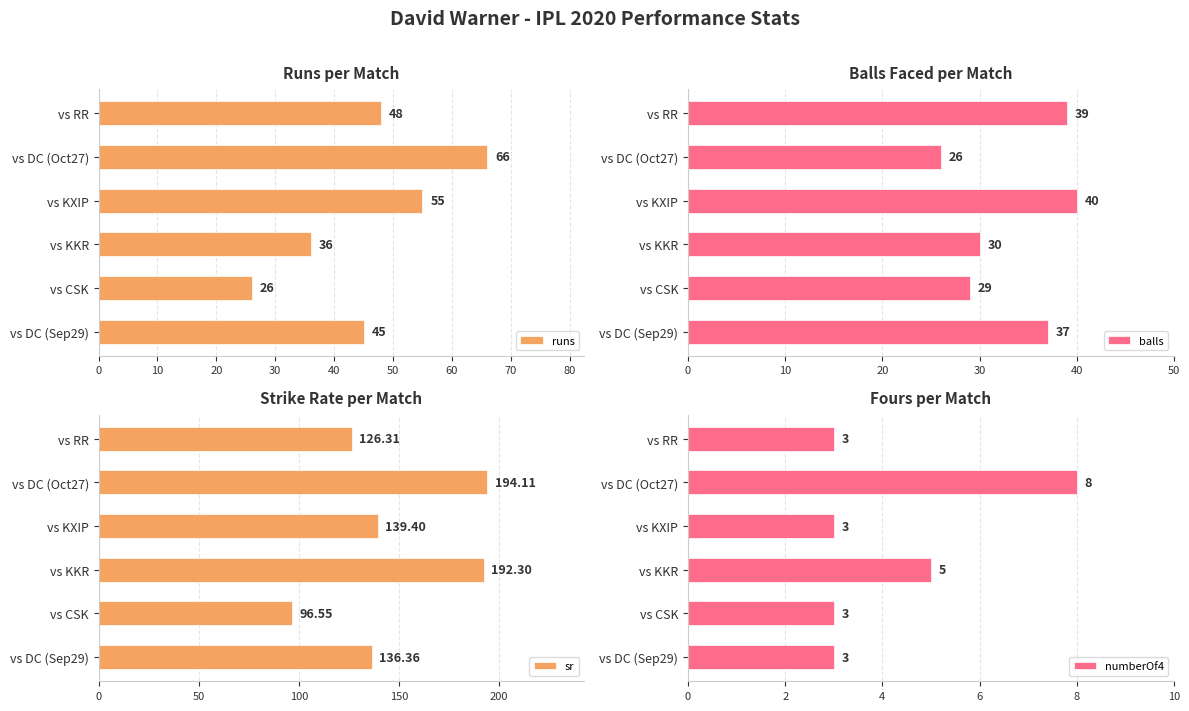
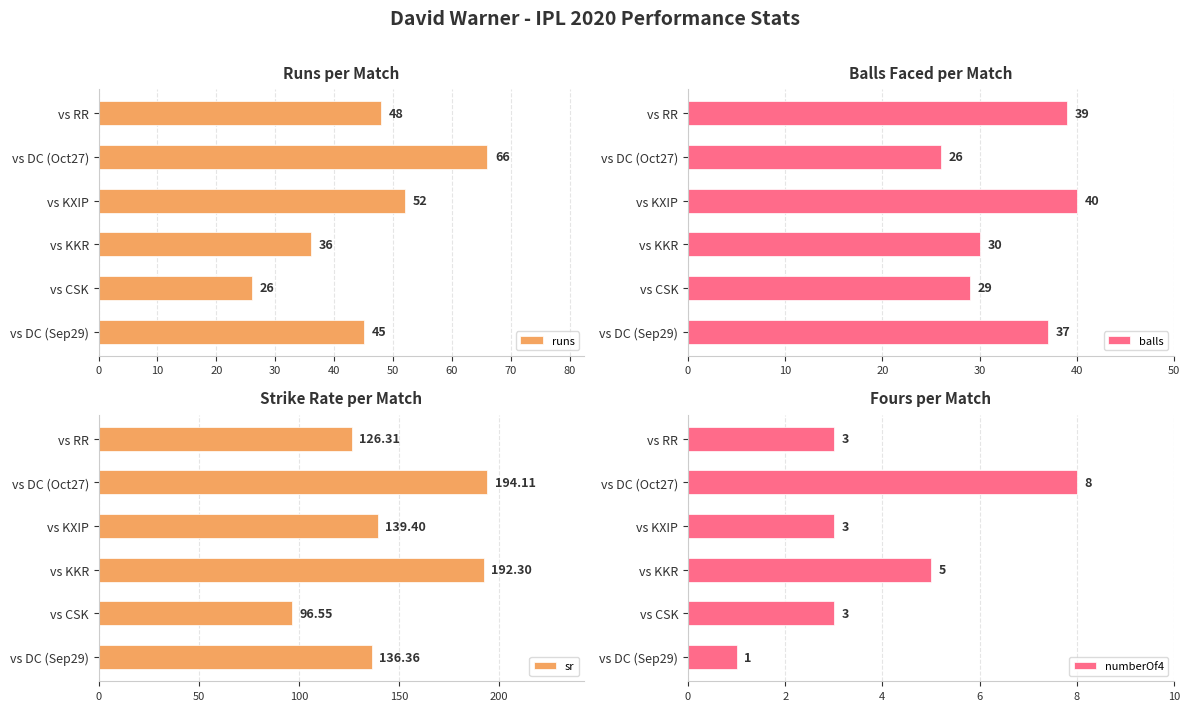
  {
    "Runs per Match": {
      "vs RR": 48,
      "vs DC (Oct27)": 66,
-     "vs KXIP": 55,
+     "vs KXIP": 52,
      "vs KKR": 36,
      "vs CSK": 26,
      "vs DC (Sep29)": 45
    },
    "Balls Faced per Match": {
      "vs RR": 39,
      "vs DC (Oct27)": 26,
      "vs KXIP": 40,
      "vs KKR": 30,
      "vs CSK": 29,
      "vs DC (Sep29)": 37
    },
    "Strike Rate per Match": {
      "vs RR": 126.31,
      "vs DC (Oct27)": 194.11,
      "vs KXIP": 139.40,
      "vs KKR": 192.30,
      "vs CSK": 96.55,
      "vs DC (Sep29)": 136.36
    },
    "Fours per Match": {
      "vs RR": 3,
      "vs DC (Oct27)": 8,
      "vs KXIP": 3,
      "vs KKR": 5,
      "vs CSK": 3,
-     "vs DC (Sep29)": 3
+     "vs DC (Sep29)": 1
    }
  }
